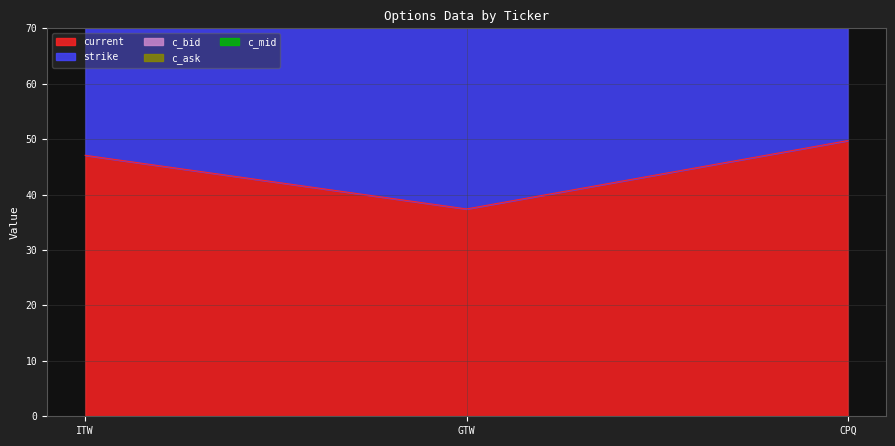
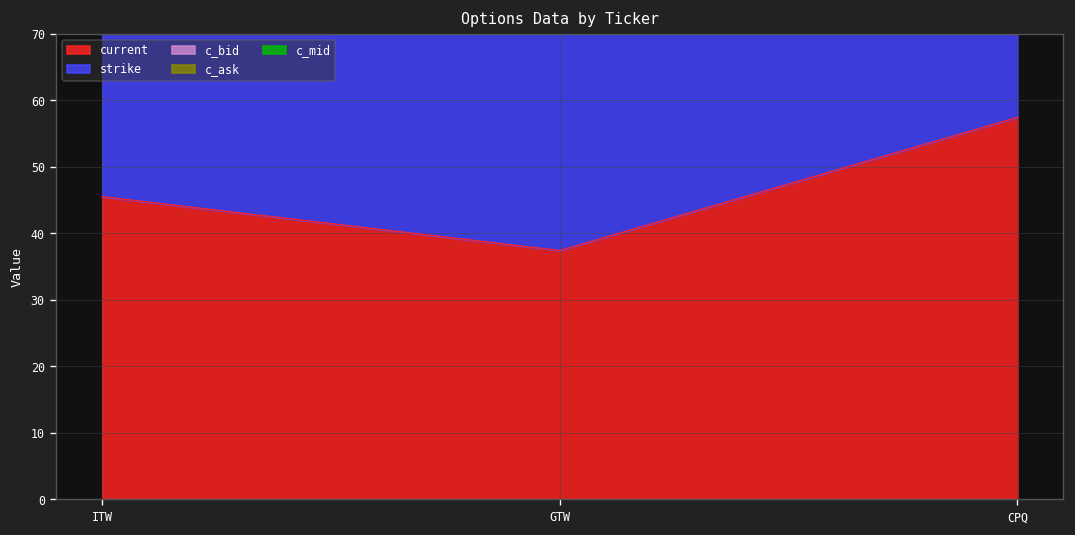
  {
    "current": {
-     "ITW": 47,
+     "ITW": 46,
      "GTW": 37,
-     "CPQ": 50
+     "CPQ": 57
    }
  }
